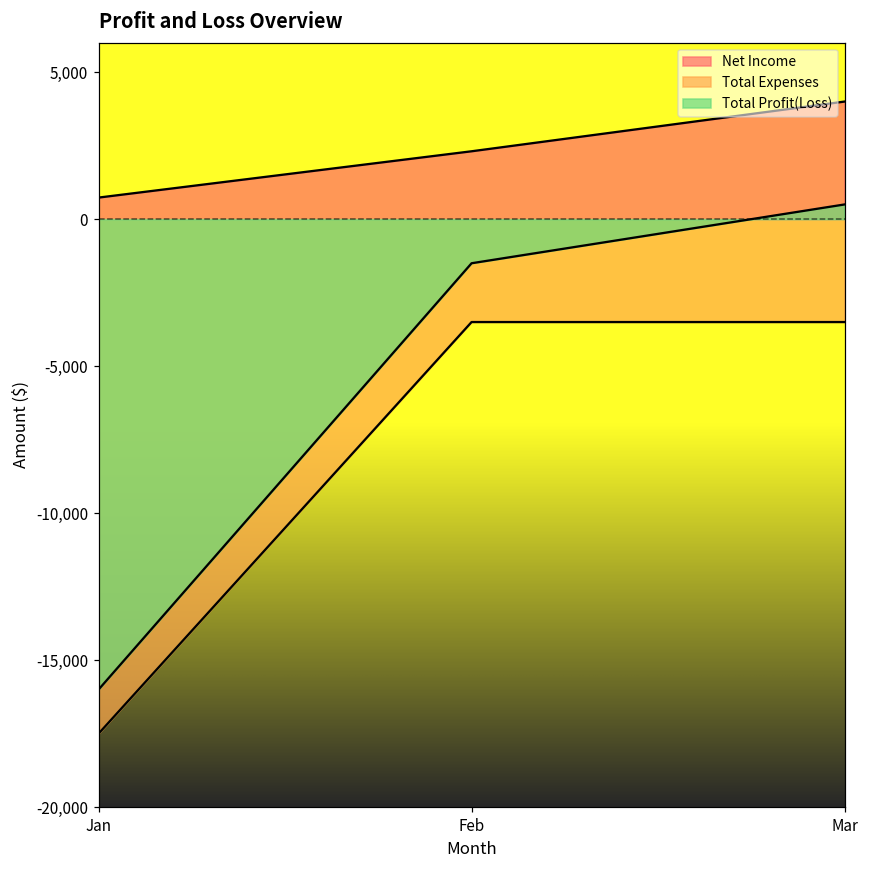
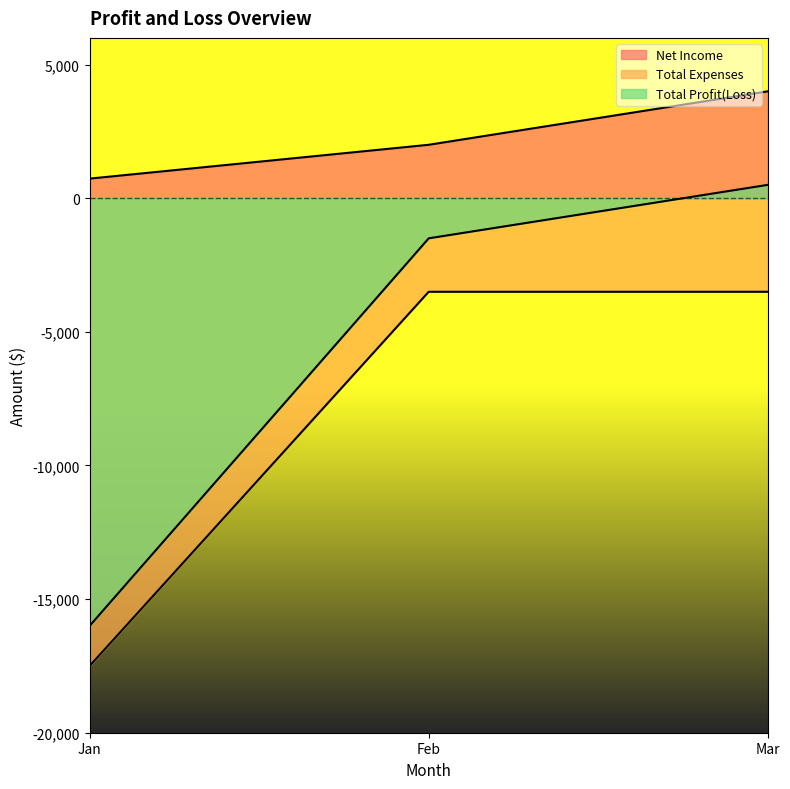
  {
    "Net Income": {
      "Jan": "700",
-     "Feb": "2,300",
+     "Feb": "2,000",
      "Mar": "4,000"
    }
  }
